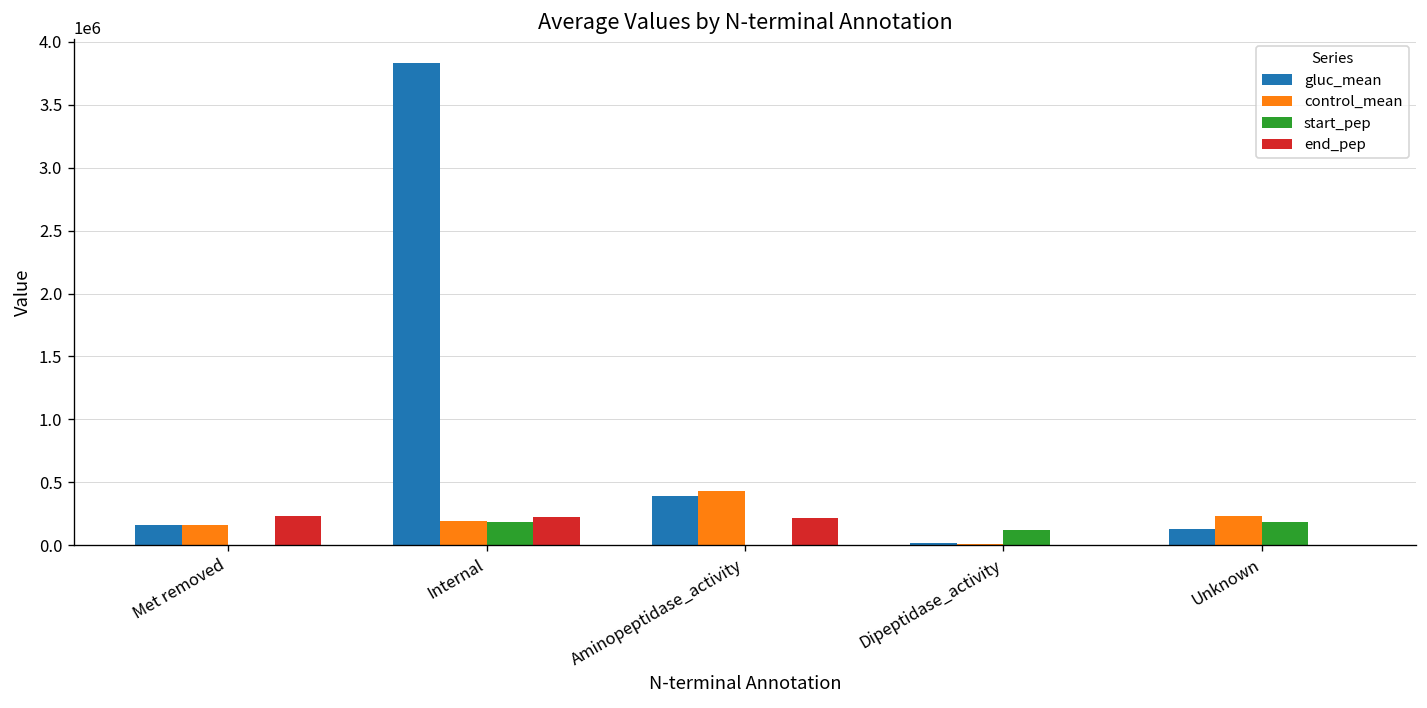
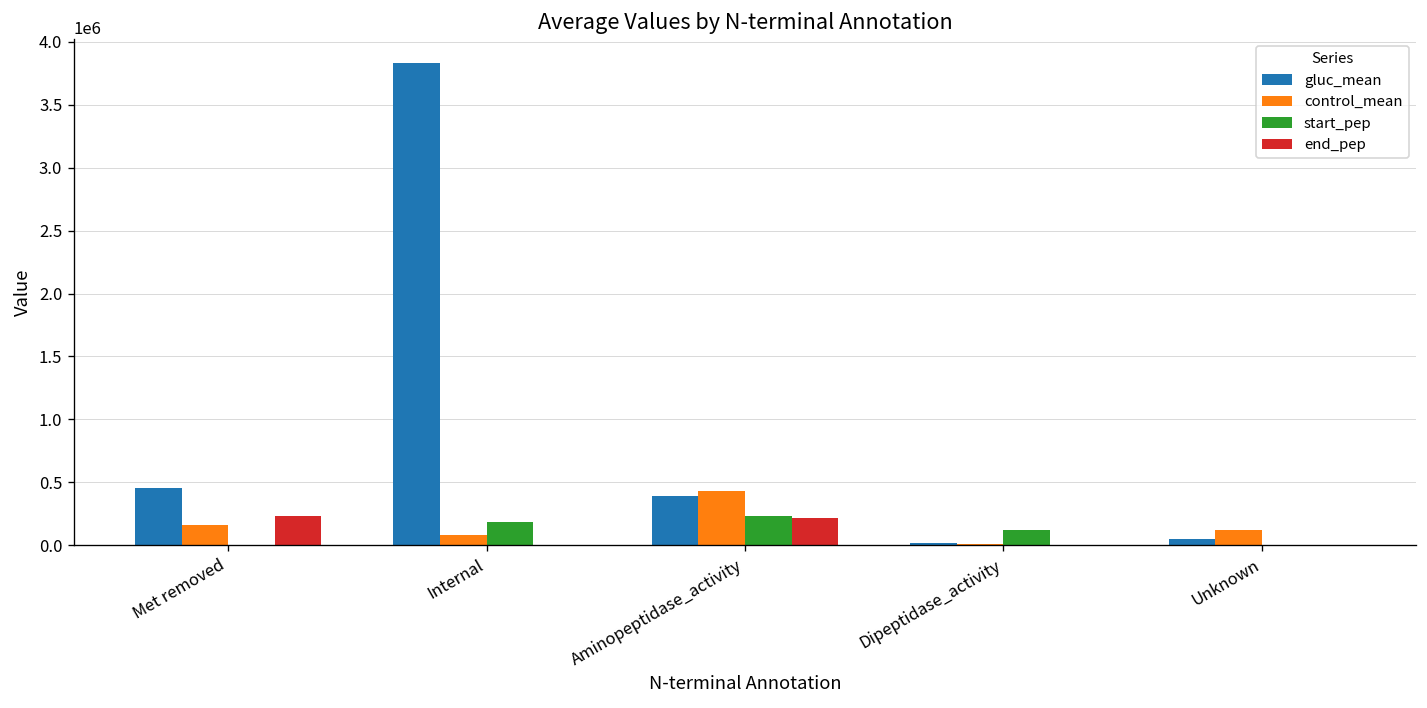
  {
    "gluc_mean": {
-     "Met removed": 160000,
+     "Met removed": 450000,
      "Internal": 3830000,
      "Aminopeptidase_activity": 390000,
-     "Unknown": 130000
+     "Unknown": 50000
    },
    "control_mean": {
      "Met removed": 160000,
-     "Internal": 200000,
+     "Internal": 90000,
      "Aminopeptidase_activity": 430000,
-     "Unknown": 230000
+     "Unknown": 120000
    },
    "start_pep": {
      "Internal": 180000,
-     "Aminopeptidase_activity": 0,
+     "Aminopeptidase_activity": 230000,
      "Dipeptidase_activity": 120000,
-     "Unknown": 190000
+     "Unknown": 0
    },
    "end_pep": {
      "Met removed": 230000,
-     "Internal": 220000,
+     "Internal": 0,
      "Aminopeptidase_activity": 220000
    }
  }
